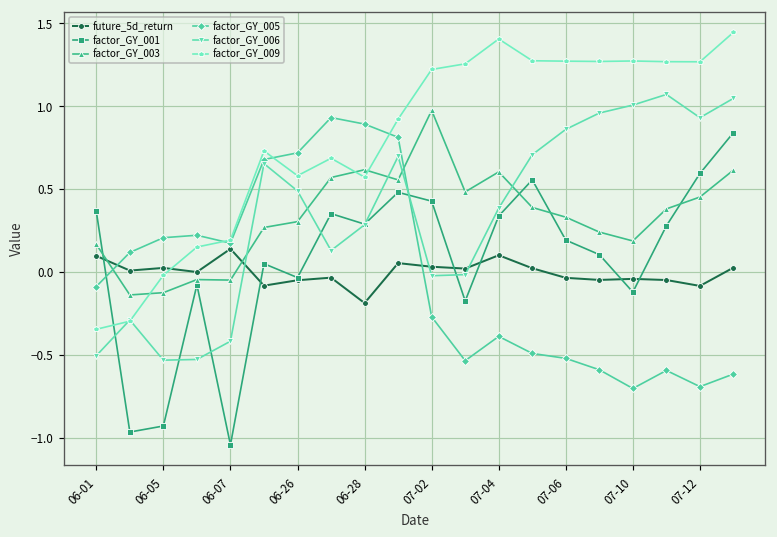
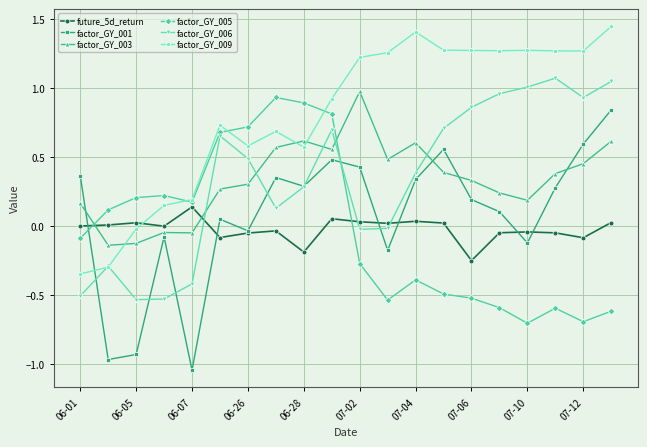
  {
    "future_5d_return": {
-     "06-01": 0.10,
+     "06-01": 0.00,
      "06-05": 0.02,
      "06-07": 0.14,
      "06-28": -0.19,
      "07-02": 0.03,
-     "07-04": 0.10,
-     "07-06": -0.04,
+     "07-04": 0.03,
+     "07-06": -0.25,
      "07-10": -0.04,
      "07-12": -0.08
    }
  }
